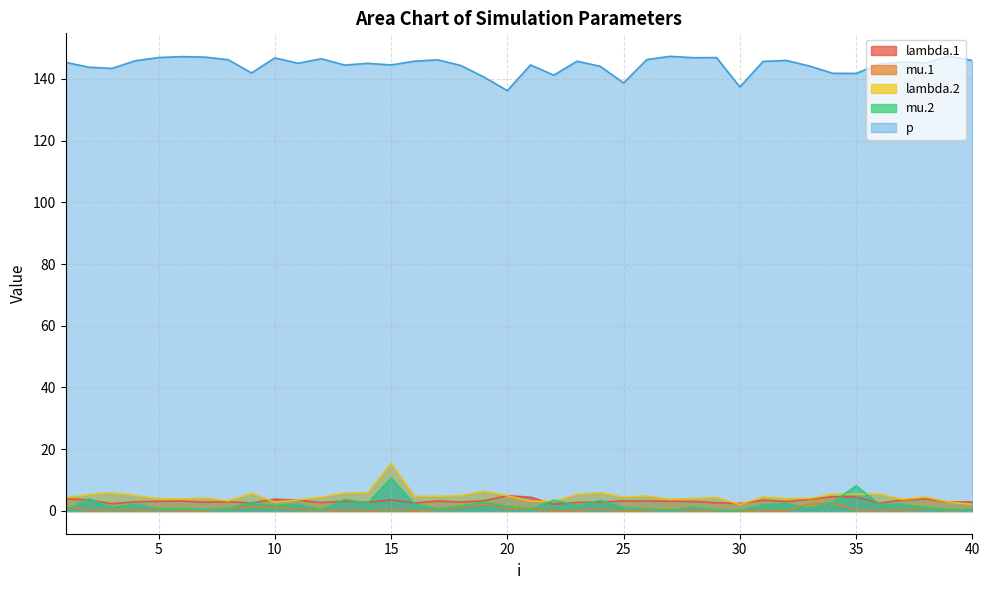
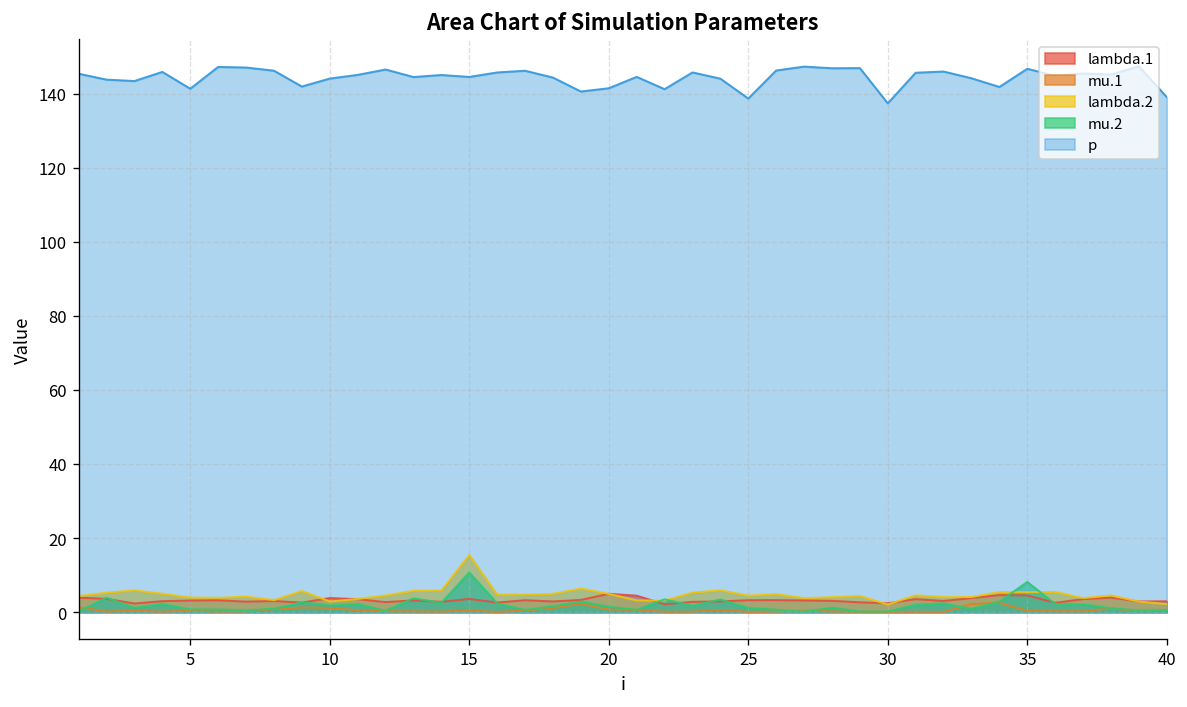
  {
    "lambda.2": {
      "10": 3,
      "15": 15,
      "25": 4,
      "35": 5
    },
    "mu.2": {
      "15": 11,
      "25": 1,
      "35": 8
    },
    "p": {
-     "5": 147,
-     "10": 147,
+     "5": 141,
+     "10": 144,
      "15": 144,
-     "20": 136,
+     "20": 141,
      "25": 139,
      "30": 137,
-     "35": 142,
-     "40": 146
+     "35": 147,
+     "40": 139
    }
  }
